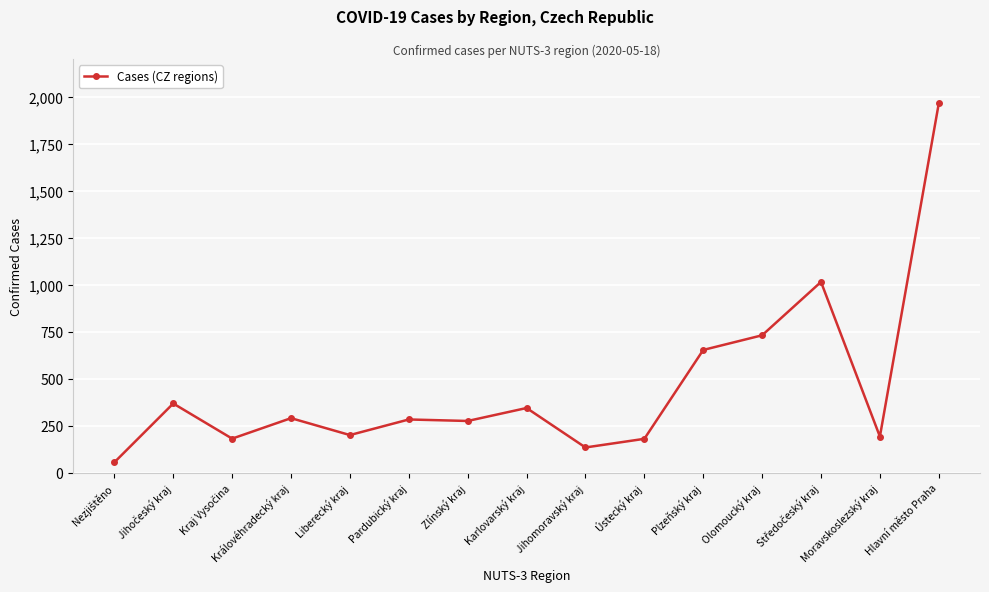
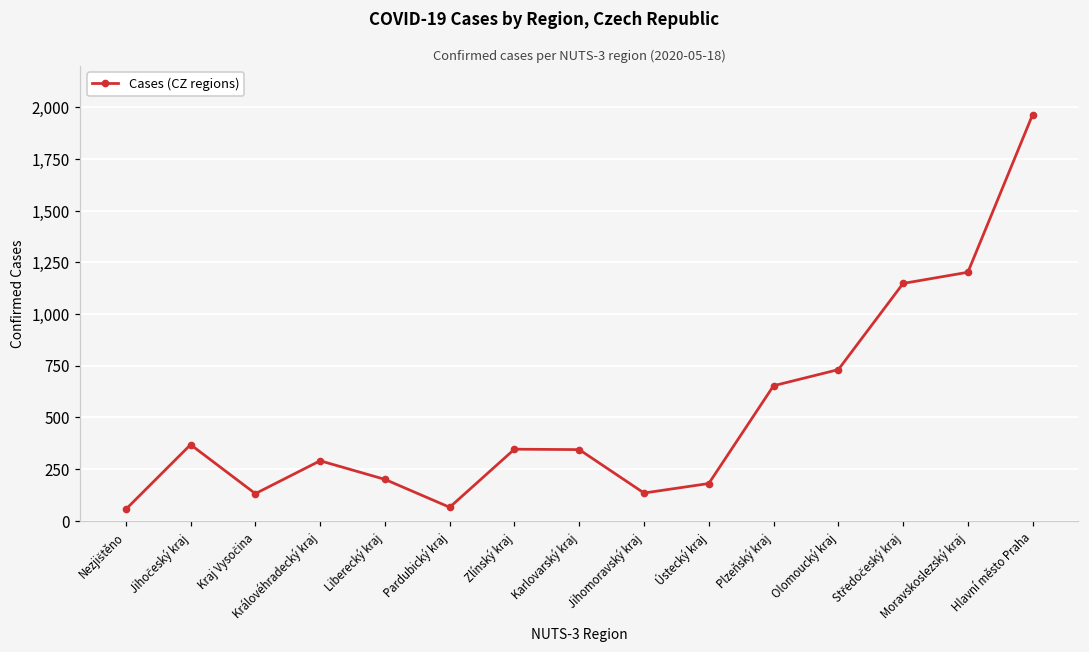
  {
    "Nezjištěno": "60",
    "Jihočeský kraj": "370",
-   "Kraj Vysočina": "180",
+   "Kraj Vysočina": "130",
    "Královéhradecký kraj": "290",
    "Liberecký kraj": "200",
-   "Pardubický kraj": "280",
-   "Zlínský kraj": "280",
+   "Pardubický kraj": "70",
+   "Zlínský kraj": "350",
    "Karlovarský kraj": "340",
    "Jihomoravský kraj": "130",
    "Ústecký kraj": "180",
    "Plzeňský kraj": "650",
    "Olomoucký kraj": "730",
-   "Středočeský kraj": "1,020",
-   "Moravskoslezský kraj": "190",
+   "Středočeský kraj": "1,150",
+   "Moravskoslezský kraj": "1,200",
    "Hlavní město Praha": "1,970"
  }
